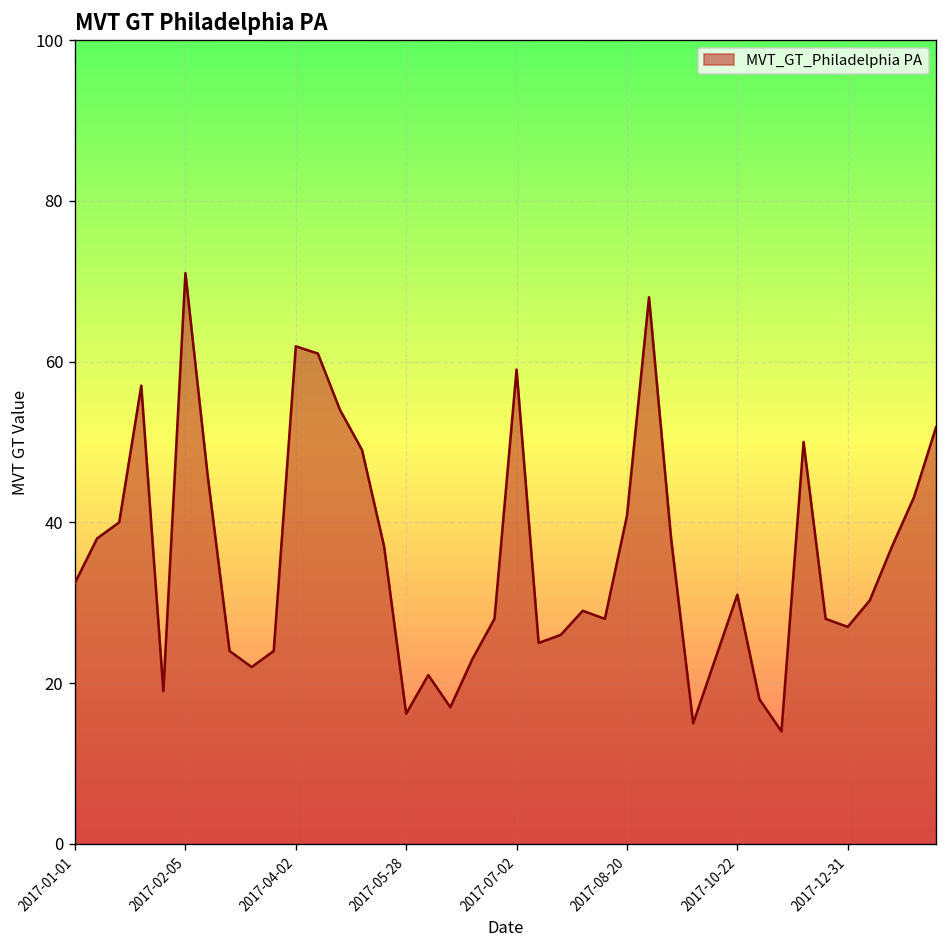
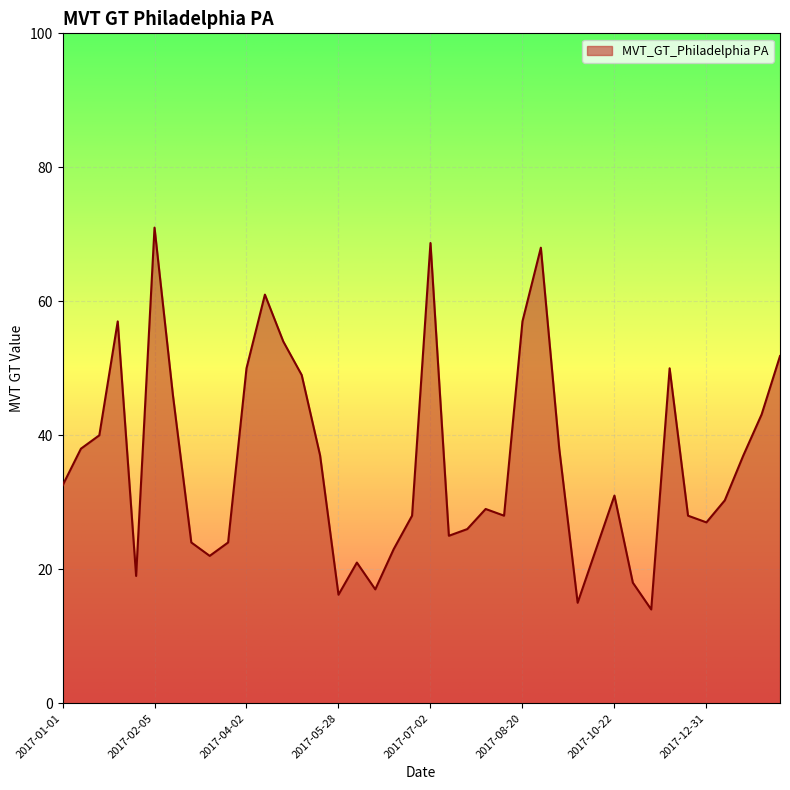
  {
    "2017-01-01": 33,
    "2017-02-05": 71,
-   "2017-04-02": 62,
+   "2017-04-02": 50,
    "2017-05-28": 16,
-   "2017-07-02": 59,
-   "2017-08-20": 41,
+   "2017-07-02": 69,
+   "2017-08-20": 57,
    "2017-10-22": 31,
    "2017-12-31": 27
  }
